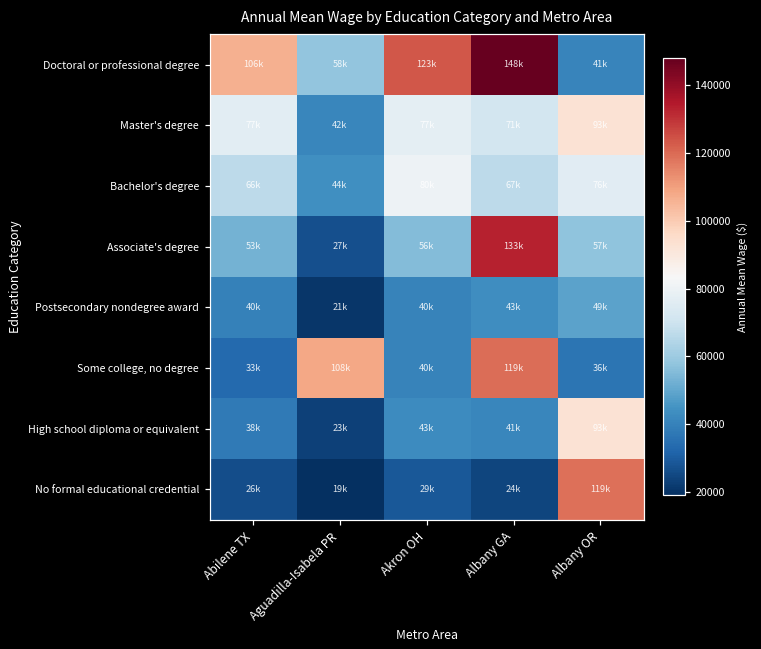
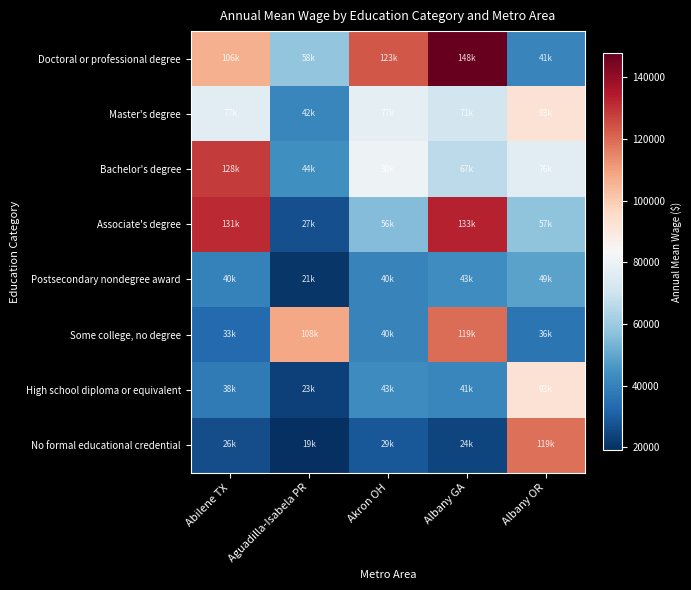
  {
    "Doctoral or professional degree": {
      "Abilene TX": "106k",
      "Aguadilla-Isabela PR": "58k",
      "Akron OH": "123k",
      "Albany GA": "148k",
      "Albany OR": "41k"
    },
    "Master's degree": {
      "Aguadilla-Isabela PR": "42k"
    },
    "Bachelor's degree": {
-     "Abilene TX": "66k",
+     "Abilene TX": "128k",
      "Aguadilla-Isabela PR": "44k",
      "Albany GA": "67k"
    },
    "Associate's degree": {
-     "Abilene TX": "53k",
+     "Abilene TX": "131k",
      "Aguadilla-Isabela PR": "27k",
      "Akron OH": "56k",
      "Albany GA": "133k",
      "Albany OR": "57k"
    },
    "Postsecondary nondegree award": {
      "Abilene TX": "40k",
      "Aguadilla-Isabela PR": "21k",
      "Akron OH": "40k",
      "Albany GA": "43k",
      "Albany OR": "49k"
    },
    "Some college, no degree": {
      "Abilene TX": "33k",
      "Aguadilla-Isabela PR": "108k",
      "Akron OH": "40k",
      "Albany GA": "119k",
      "Albany OR": "36k"
    },
    "High school diploma or equivalent": {
      "Abilene TX": "38k",
      "Aguadilla-Isabela PR": "23k",
      "Akron OH": "43k",
      "Albany GA": "41k"
    },
    "No formal educational credential": {
      "Abilene TX": "26k",
      "Aguadilla-Isabela PR": "19k",
      "Akron OH": "29k",
      "Albany GA": "24k",
      "Albany OR": "119k"
    }
  }
